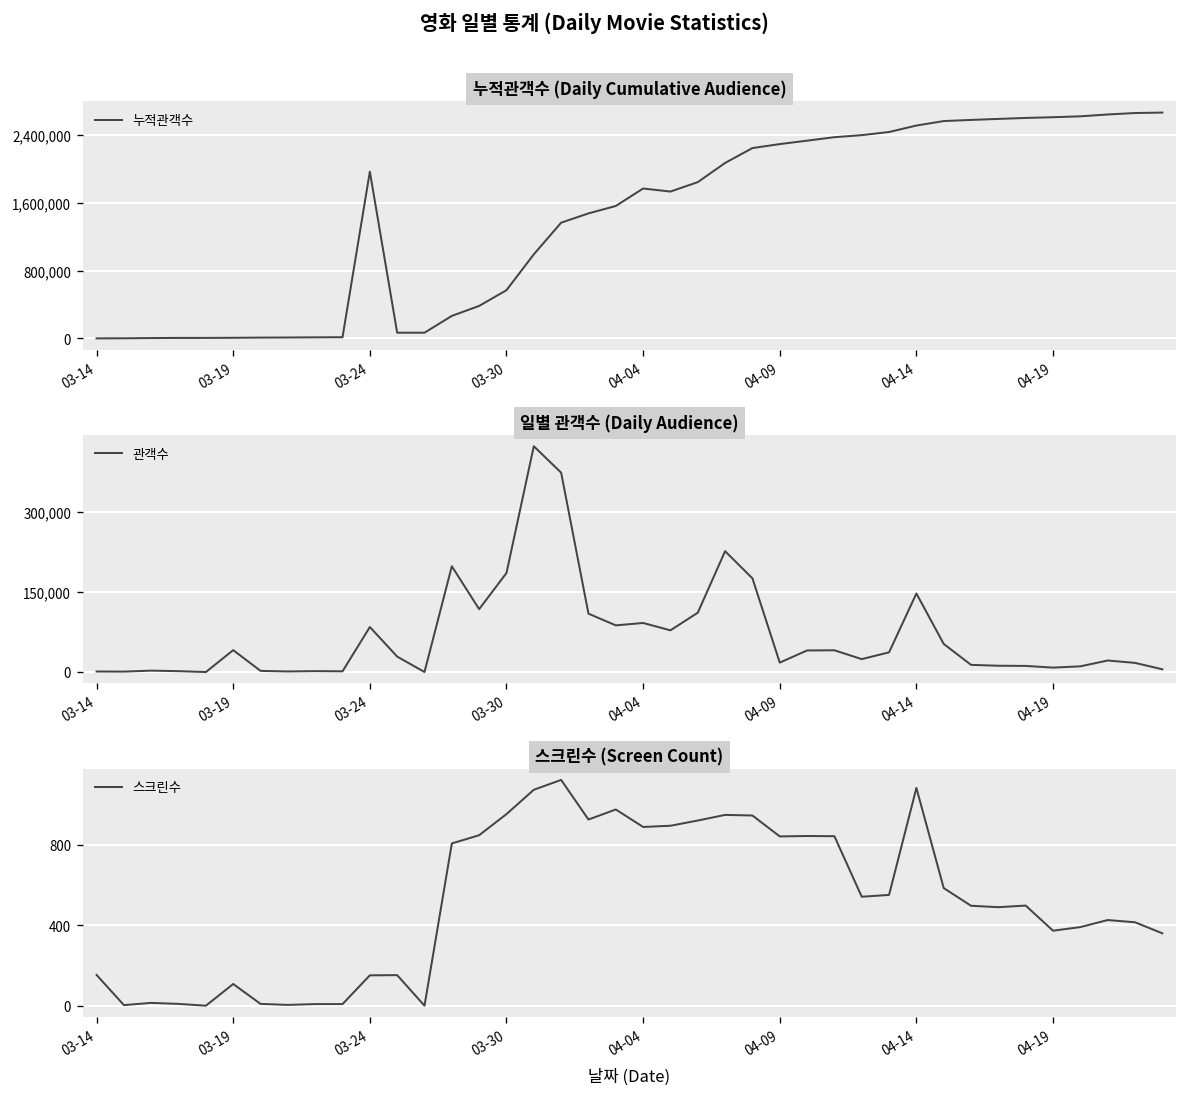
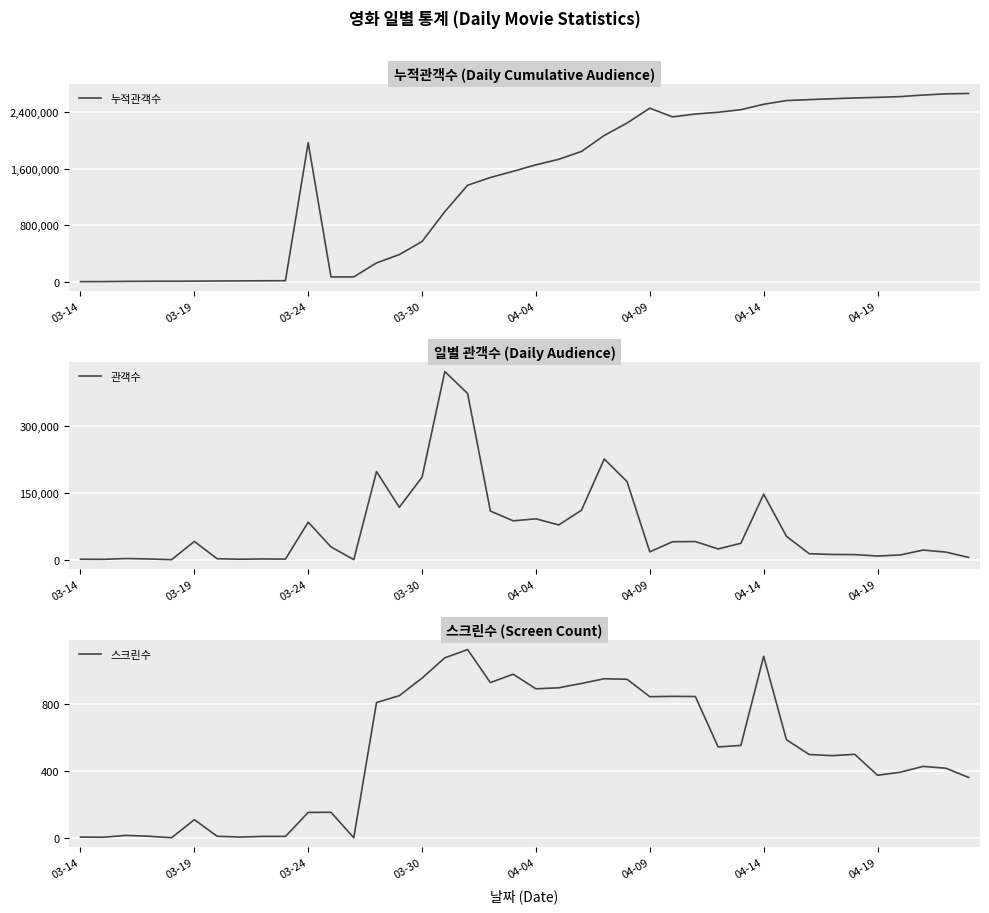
  {
    "누적관객수 (Daily Cumulative Audience)": {
      "03-14": "0",
      "03-19": "0",
      "03-24": "2,000,000",
      "03-30": "600,000",
-     "04-04": "1,800,000",
-     "04-09": "2,300,000",
+     "04-04": "1,700,000",
+     "04-09": "2,500,000",
      "04-14": "2,500,000",
      "04-19": "2,600,000"
    },
    "일별 관객수 (Daily Audience)": {
      "03-14": "0",
      "03-19": "40,000",
      "03-24": "80,000",
      "03-30": "190,000",
      "04-04": "90,000",
      "04-09": "20,000",
      "04-14": "150,000",
      "04-19": "10,000"
    },
    "스크린수 (Screen Count)": {
-     "03-14": "150",
+     "03-14": "10",
      "03-19": "110",
      "03-24": "150",
      "03-30": "950",
      "04-04": "890",
      "04-09": "840",
      "04-14": "1080",
      "04-19": "370"
    }
  }
